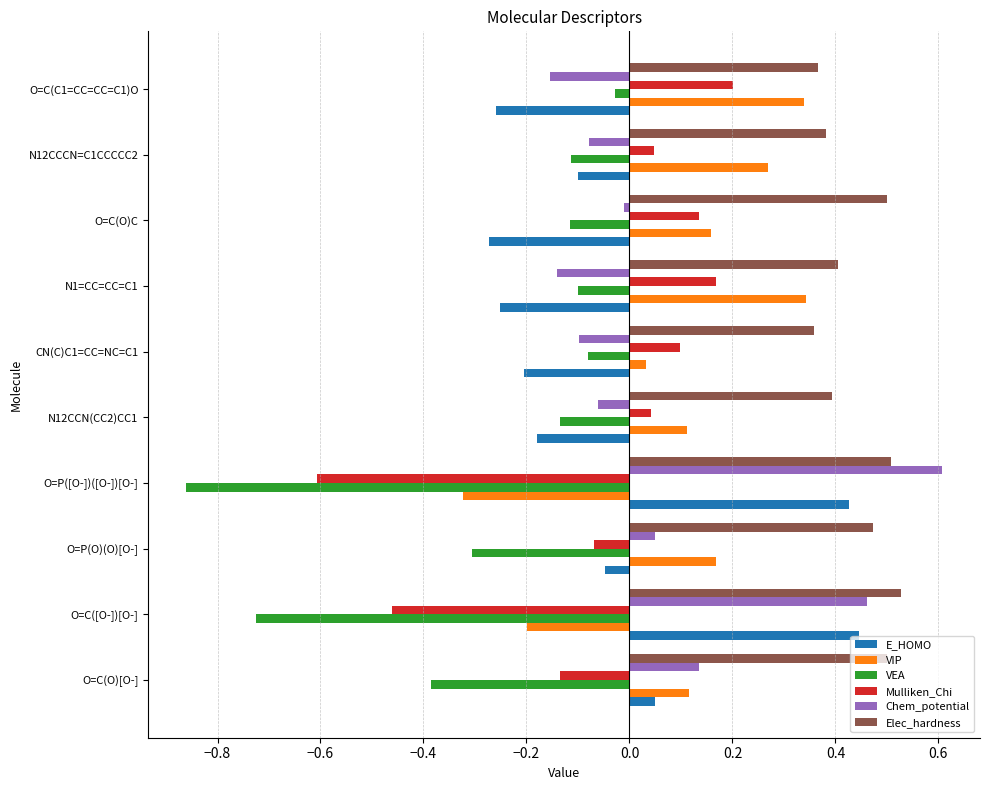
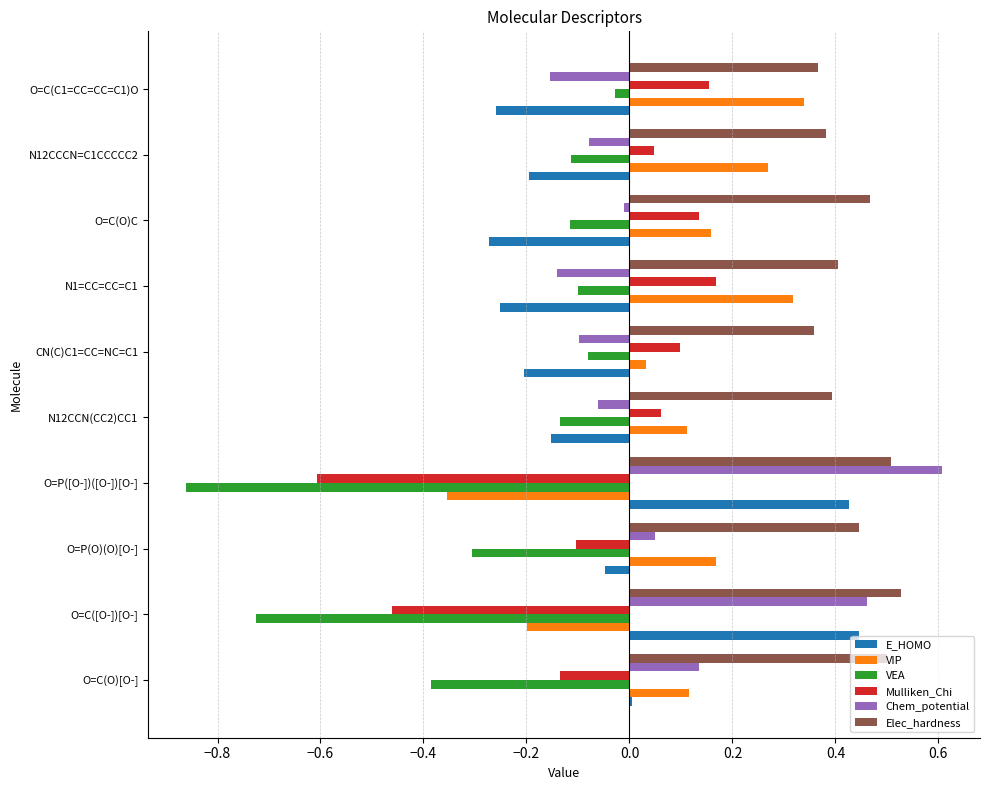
  {
    "E_HOMO": {
      "O=C(C1=CC=CC=C1)O": -0.26,
-     "N12CCCN=C1CCCCC2": -0.10,
+     "N12CCCN=C1CCCCC2": -0.20,
      "O=C(O)C": -0.27,
      "N1=CC=CC=C1": -0.25,
      "CN(C)C1=CC=NC=C1": -0.21,
-     "N12CCN(CC2)CC1": -0.18,
+     "N12CCN(CC2)CC1": -0.15,
      "O=P([O-])([O-])[O-]": 0.43,
      "O=P(O)(O)[O-]": -0.05,
-     "O=C(O)[O-]": 0.05
+     "O=C(O)[O-]": 0.00
    },
    "VIP": {
      "O=C(C1=CC=CC=C1)O": 0.34,
      "N12CCCN=C1CCCCC2": 0.27,
      "O=C(O)C": 0.16,
-     "N1=CC=CC=C1": 0.34,
+     "N1=CC=CC=C1": 0.32,
      "CN(C)C1=CC=NC=C1": 0.03,
      "N12CCN(CC2)CC1": 0.11,
-     "O=P([O-])([O-])[O-]": -0.32,
+     "O=P([O-])([O-])[O-]": -0.35,
      "O=P(O)(O)[O-]": 0.17,
      "O=C([O-])[O-]": -0.20,
      "O=C(O)[O-]": 0.11
    },
    "VEA": {
      "O=C(C1=CC=CC=C1)O": -0.03,
      "N12CCCN=C1CCCCC2": -0.11,
      "O=C(O)C": -0.12,
      "N1=CC=CC=C1": -0.10,
      "CN(C)C1=CC=NC=C1": -0.08,
      "N12CCN(CC2)CC1": -0.13,
      "O=P([O-])([O-])[O-]": -0.86,
      "O=P(O)(O)[O-]": -0.31,
      "O=C([O-])[O-]": -0.72,
      "O=C(O)[O-]": -0.38
    },
    "Mulliken_Chi": {
-     "O=C(C1=CC=CC=C1)O": 0.20,
+     "O=C(C1=CC=CC=C1)O": 0.16,
      "N12CCCN=C1CCCCC2": 0.05,
      "O=C(O)C": 0.14,
      "N1=CC=CC=C1": 0.17,
      "CN(C)C1=CC=NC=C1": 0.10,
-     "N12CCN(CC2)CC1": 0.04,
+     "N12CCN(CC2)CC1": 0.06,
      "O=P([O-])([O-])[O-]": -0.61,
-     "O=P(O)(O)[O-]": -0.07,
+     "O=P(O)(O)[O-]": -0.10,
      "O=C([O-])[O-]": -0.46,
      "O=C(O)[O-]": -0.14
    },
    "Chem_potential": {
      "O=C(C1=CC=CC=C1)O": -0.16,
      "N12CCCN=C1CCCCC2": -0.08,
      "O=C(O)C": -0.01,
      "N1=CC=CC=C1": -0.14,
      "CN(C)C1=CC=NC=C1": -0.10,
      "N12CCN(CC2)CC1": -0.06,
      "O=P([O-])([O-])[O-]": 0.61,
      "O=P(O)(O)[O-]": 0.05,
      "O=C([O-])[O-]": 0.46,
      "O=C(O)[O-]": 0.14
    },
    "Elec_hardness": {
      "O=C(C1=CC=CC=C1)O": 0.37,
      "N12CCCN=C1CCCCC2": 0.38,
-     "O=C(O)C": 0.50,
+     "O=C(O)C": 0.47,
      "N1=CC=CC=C1": 0.40,
      "CN(C)C1=CC=NC=C1": 0.36,
      "N12CCN(CC2)CC1": 0.39,
      "O=P([O-])([O-])[O-]": 0.51,
-     "O=P(O)(O)[O-]": 0.47,
+     "O=P(O)(O)[O-]": 0.45,
      "O=C([O-])[O-]": 0.53
    }
  }
